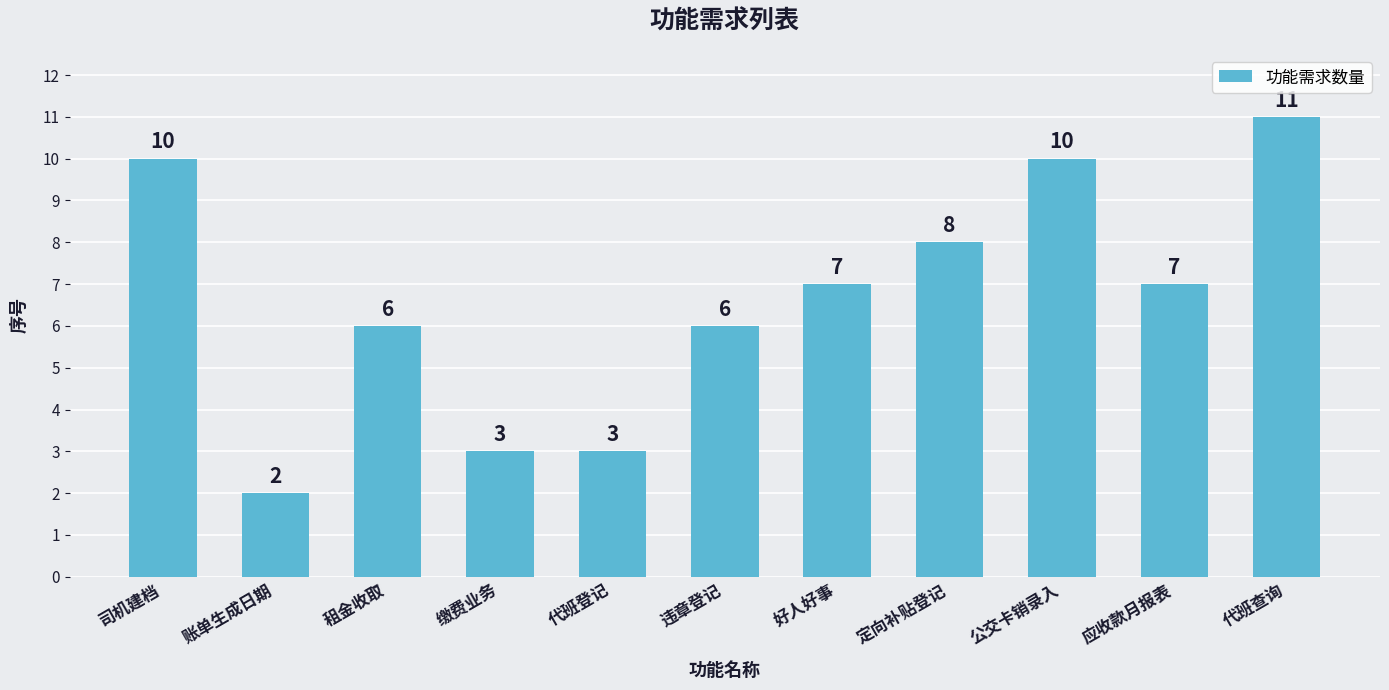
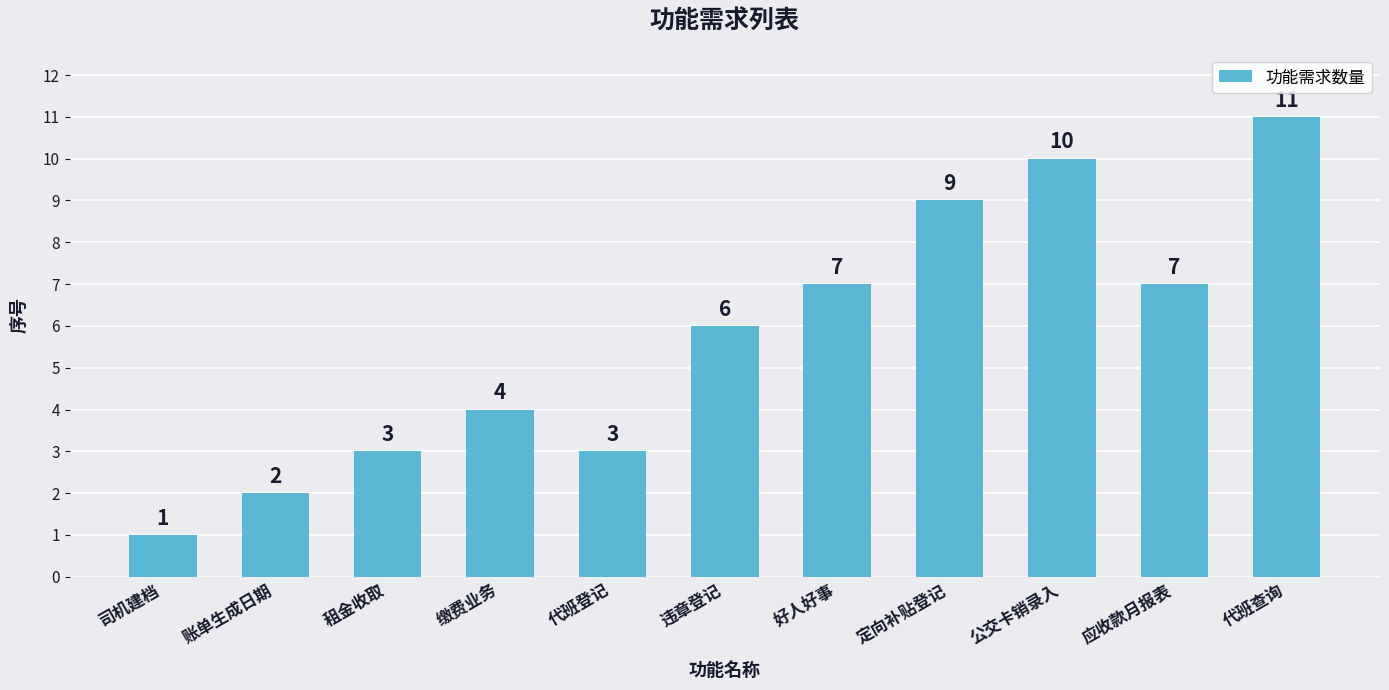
  {
-   "司机建档": 10,
+   "司机建档": 1,
    "账单生成日期": 2,
-   "租金收取": 6,
-   "缴费业务": 3,
+   "租金收取": 3,
+   "缴费业务": 4,
    "代班登记": 3,
    "违章登记": 6,
    "好人好事": 7,
-   "定向补贴登记": 8,
+   "定向补贴登记": 9,
    "公交卡销录入": 10,
    "应收款月报表": 7
  }
